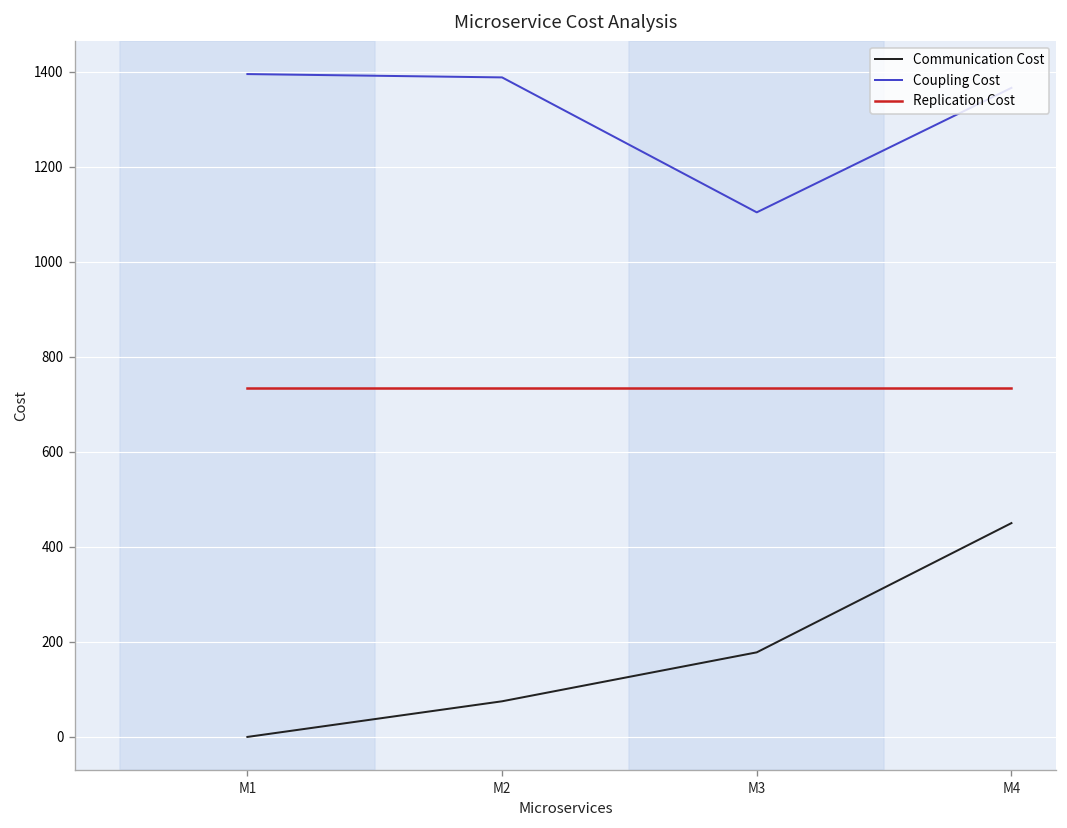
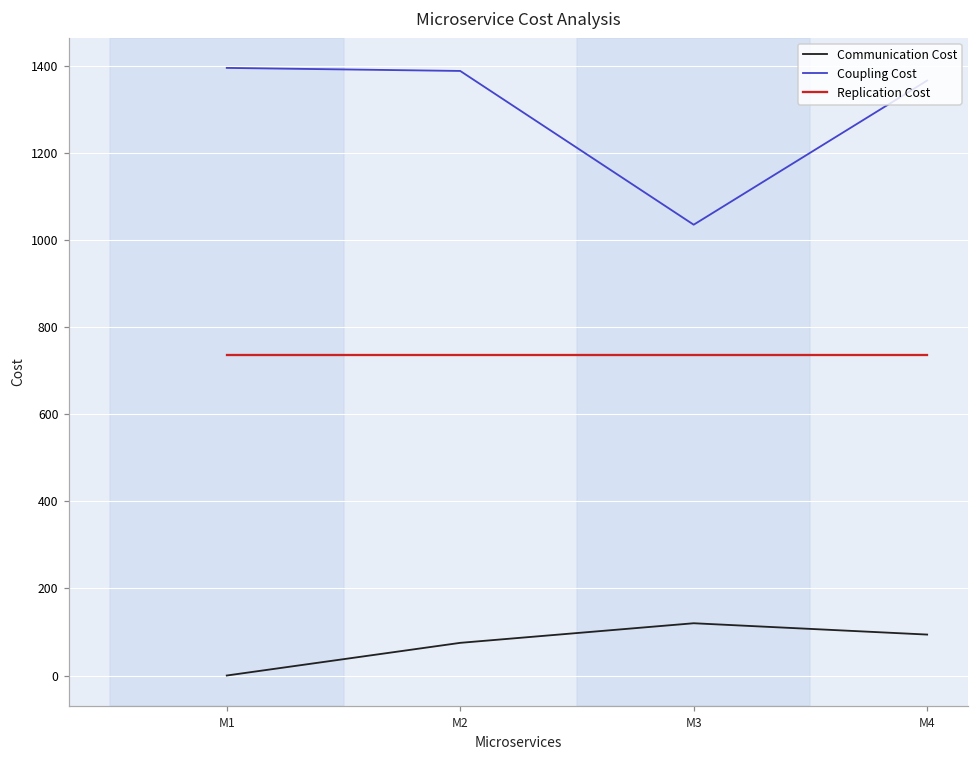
  {
    "Communication Cost": {
      "M1": 0,
      "M2": 80,
-     "M3": 180,
-     "M4": 450
+     "M3": 120,
+     "M4": 90
    },
    "Coupling Cost": {
      "M1": 1400,
      "M2": 1390,
-     "M3": 1100
+     "M3": 1040
    },
    "Replication Cost": {
      "M1": 740,
      "M2": 740,
      "M3": 740,
      "M4": 740
    }
  }
